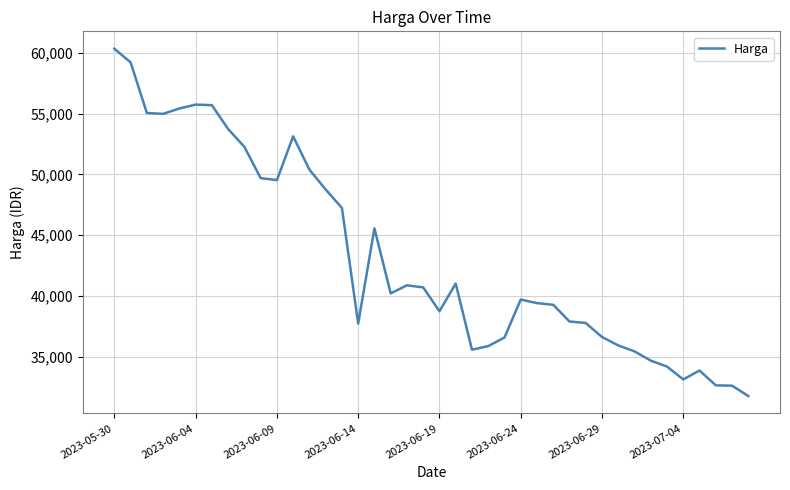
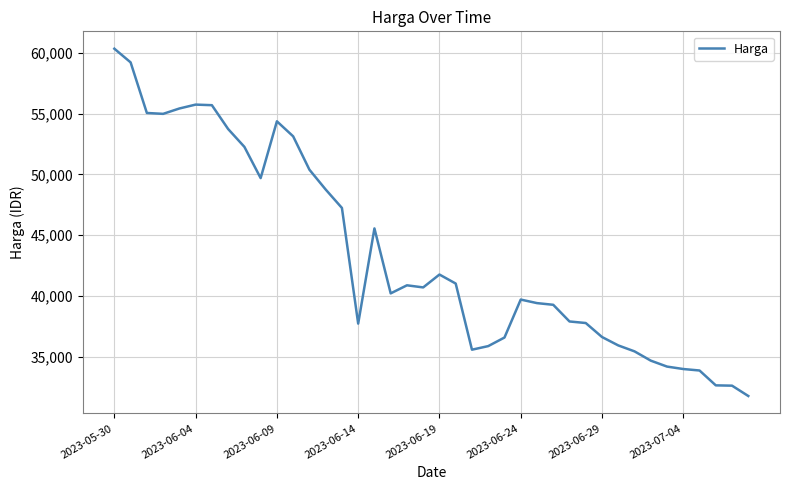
  {
    "2023-05-30": "60,400",
    "2023-06-04": "55,800",
-   "2023-06-09": "49,500",
+   "2023-06-09": "54,400",
    "2023-06-14": "37,700",
-   "2023-06-19": "38,700",
+   "2023-06-19": "41,800",
    "2023-06-24": "39,700",
    "2023-06-29": "36,600",
-   "2023-07-04": "33,100"
+   "2023-07-04": "34,000"
  }
